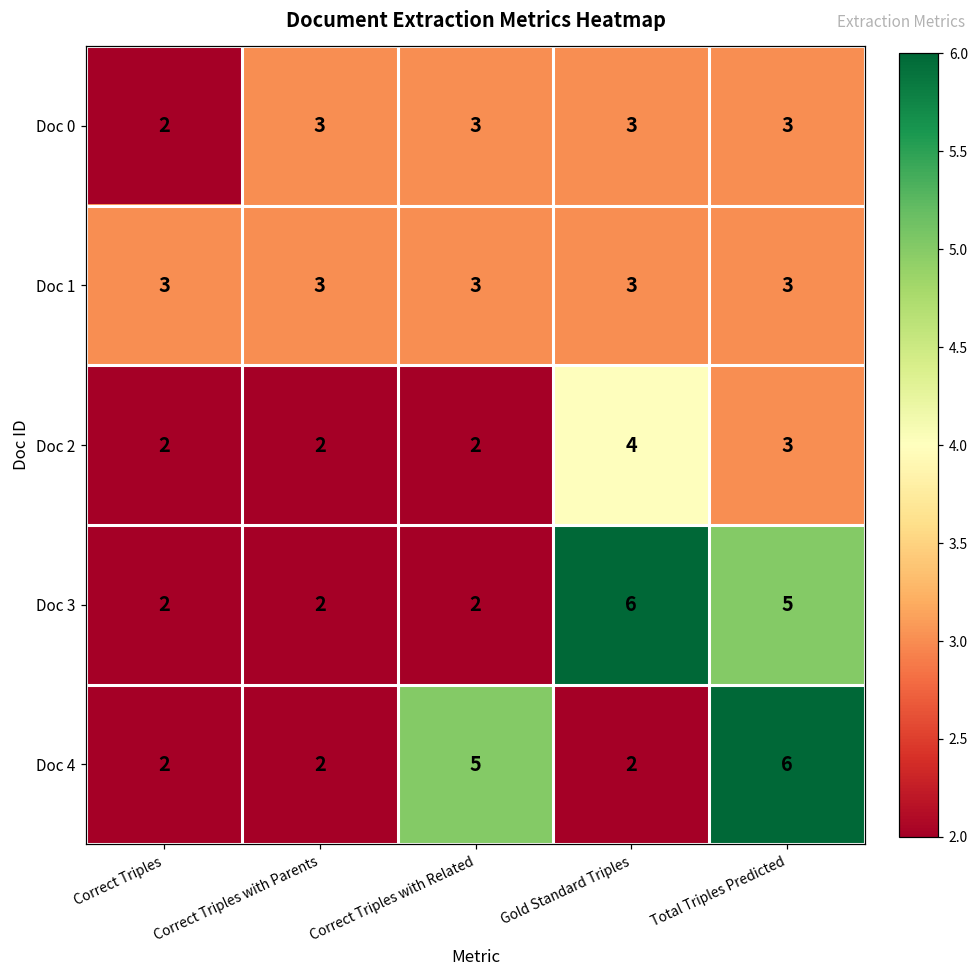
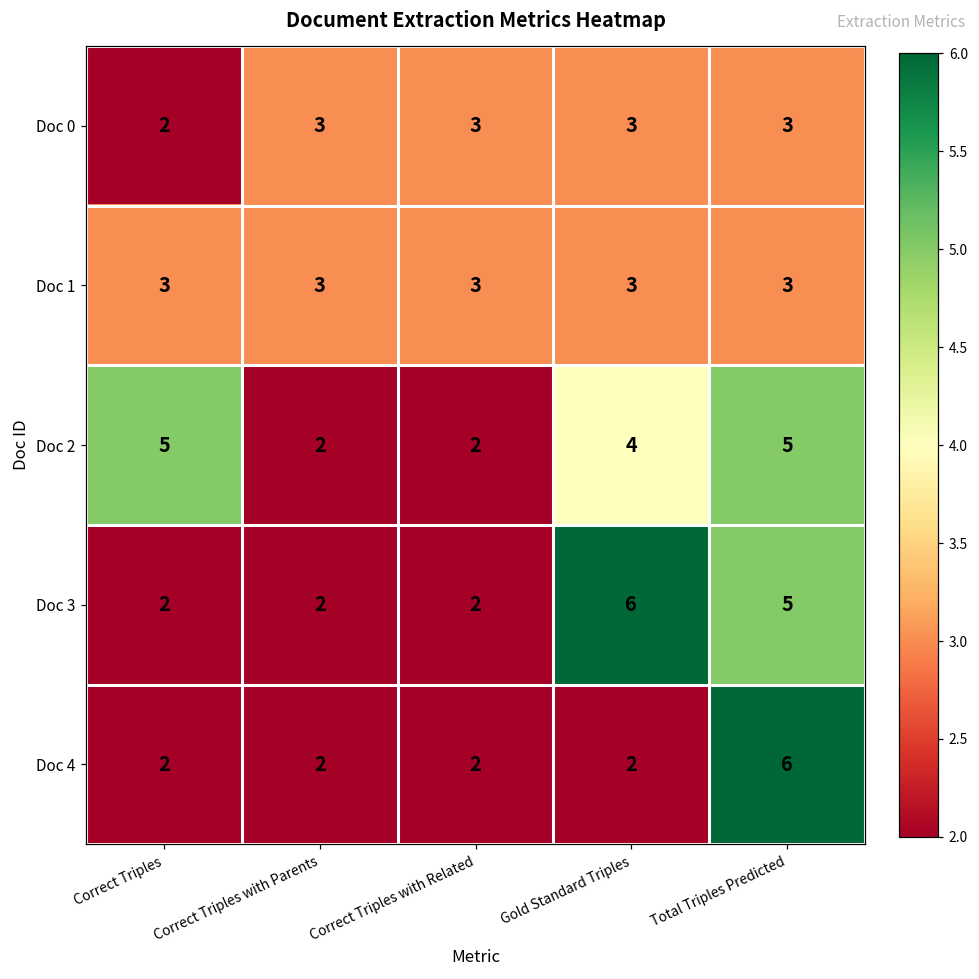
  {
    "Doc 0": {
      "Correct Triples": 2,
      "Correct Triples with Parents": 3,
      "Correct Triples with Related": 3,
      "Gold Standard Triples": 3,
      "Total Triples Predicted": 3
    },
    "Doc 1": {
      "Correct Triples": 3,
      "Correct Triples with Parents": 3,
      "Correct Triples with Related": 3,
      "Gold Standard Triples": 3,
      "Total Triples Predicted": 3
    },
    "Doc 2": {
-     "Correct Triples": 2,
+     "Correct Triples": 5,
      "Correct Triples with Parents": 2,
      "Correct Triples with Related": 2,
      "Gold Standard Triples": 4,
-     "Total Triples Predicted": 3
+     "Total Triples Predicted": 5
    },
    "Doc 3": {
      "Correct Triples": 2,
      "Correct Triples with Parents": 2,
      "Correct Triples with Related": 2,
      "Gold Standard Triples": 6,
      "Total Triples Predicted": 5
    },
    "Doc 4": {
      "Correct Triples": 2,
      "Correct Triples with Parents": 2,
-     "Correct Triples with Related": 5,
+     "Correct Triples with Related": 2,
      "Gold Standard Triples": 2,
      "Total Triples Predicted": 6
    }
  }
